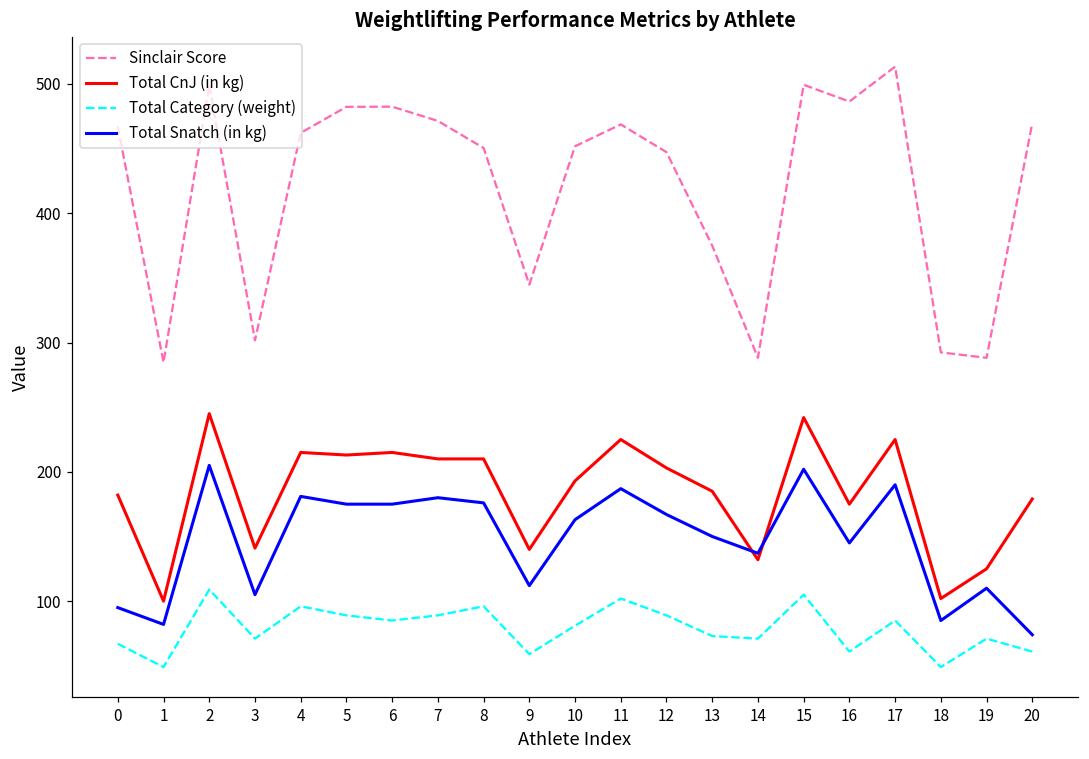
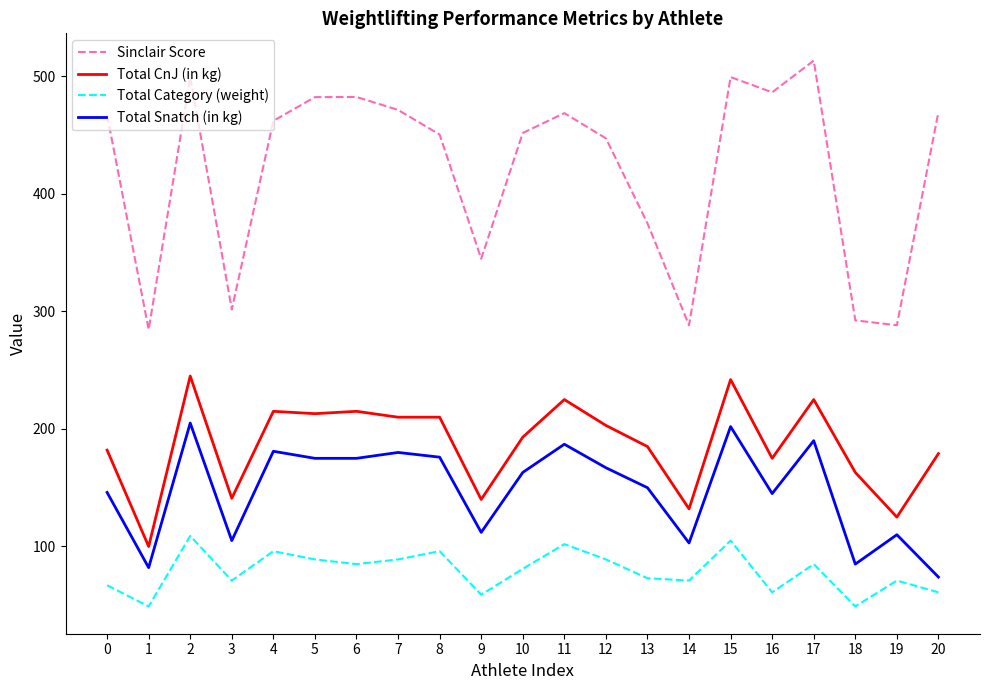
  {
    "Sinclair Score": {
      "1": 285,
      "3": 302,
      "5": 482,
      "6": 482,
      "7": 471,
      "8": 450,
      "9": 345,
      "10": 452,
      "11": 469,
      "12": 447,
      "13": 375,
      "14": 288,
      "15": 499,
      "16": 486,
      "17": 513,
      "18": 292,
      "19": 288,
      "20": 470
    },
    "Total CnJ (in kg)": {
      "0": 182,
      "1": 100,
      "2": 245,
      "3": 141,
      "4": 215,
      "5": 213,
      "6": 215,
      "7": 210,
      "8": 210,
      "9": 140,
      "10": 193,
      "11": 225,
      "12": 203,
      "13": 185,
      "14": 132,
      "15": 242,
      "16": 175,
      "17": 225,
-     "18": 102,
+     "18": 163,
      "19": 125,
      "20": 179
    },
    "Total Category (weight)": {
      "0": 67,
      "1": 49,
      "2": 109,
      "3": 71,
      "4": 96,
      "5": 89,
      "6": 85,
      "7": 89,
      "8": 96,
      "9": 59,
      "10": 81,
      "11": 102,
      "12": 89,
      "13": 73,
      "14": 71,
      "15": 105,
      "16": 61,
      "17": 85,
      "18": 49,
      "19": 71,
      "20": 61
    },
    "Total Snatch (in kg)": {
-     "0": 95,
+     "0": 146,
      "1": 82,
      "2": 205,
      "3": 105,
      "4": 181,
      "5": 175,
      "6": 175,
      "7": 180,
      "8": 176,
      "9": 112,
      "10": 163,
      "11": 187,
      "12": 167,
      "13": 150,
-     "14": 137,
+     "14": 103,
      "15": 202,
      "16": 145,
      "17": 190,
      "18": 85,
      "19": 110,
      "20": 74
    }
  }
